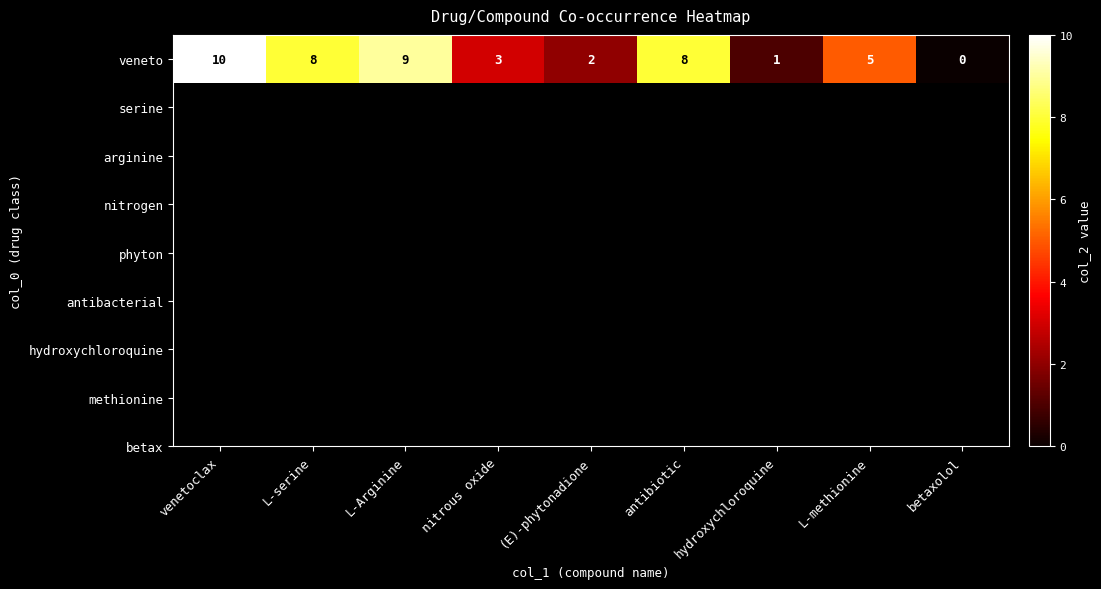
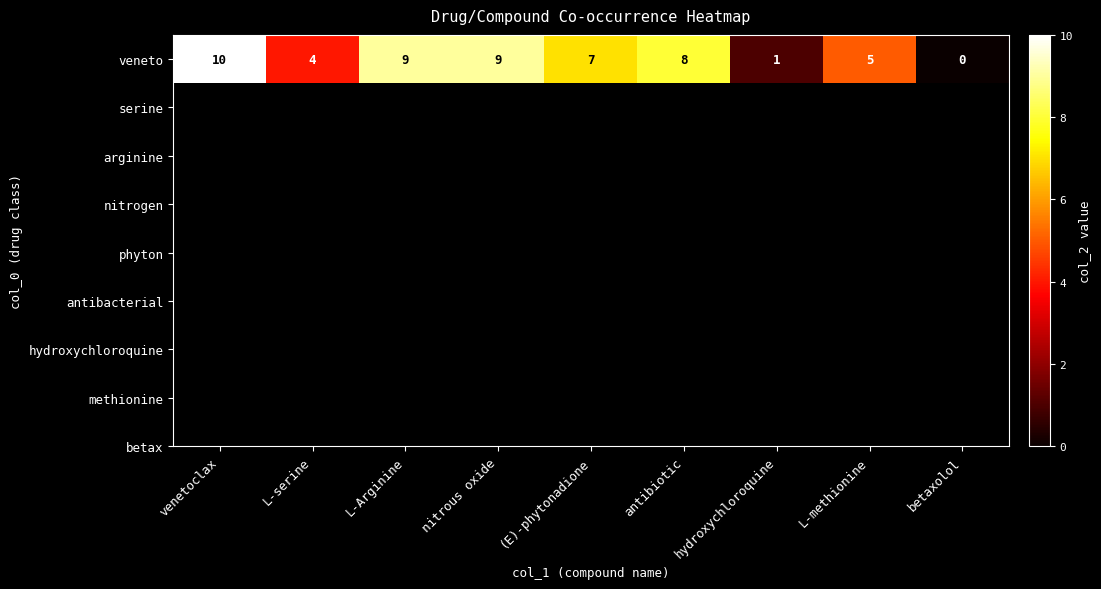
  {
    "veneto": {
      "venetoclax": 10,
-     "L-serine": 8,
+     "L-serine": 4,
      "L-Arginine": 9,
-     "nitrous oxide": 3,
-     "(E)-phytonadione": 2,
+     "nitrous oxide": 9,
+     "(E)-phytonadione": 7,
      "antibiotic": 8,
      "hydroxychloroquine": 1,
      "L-methionine": 5,
      "betaxolol": 0
    }
  }
